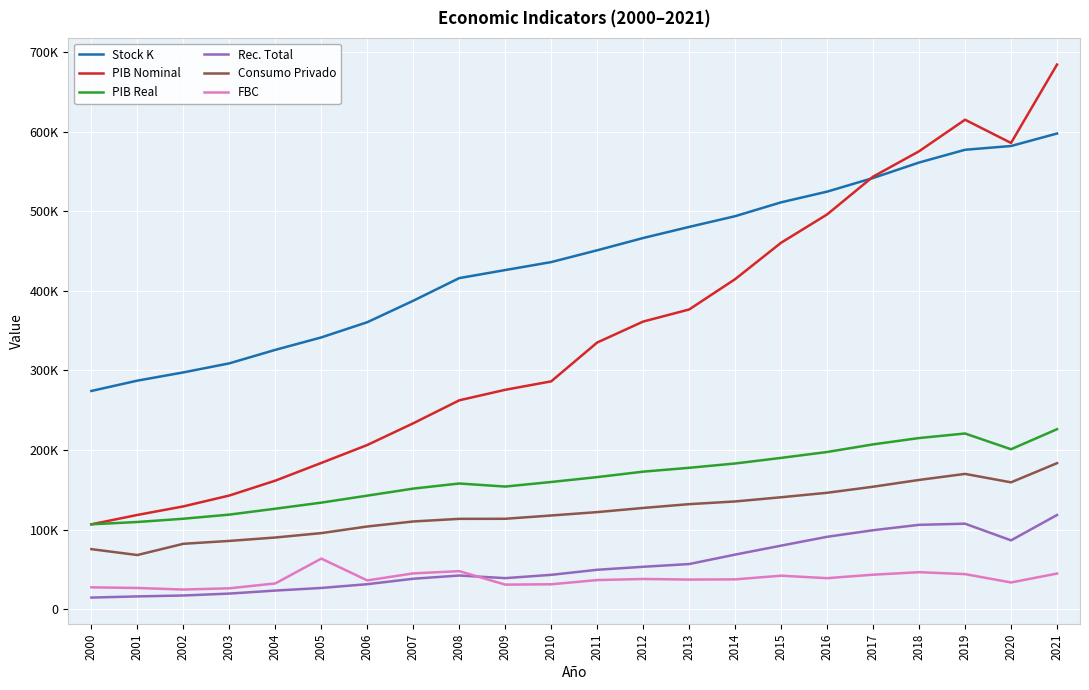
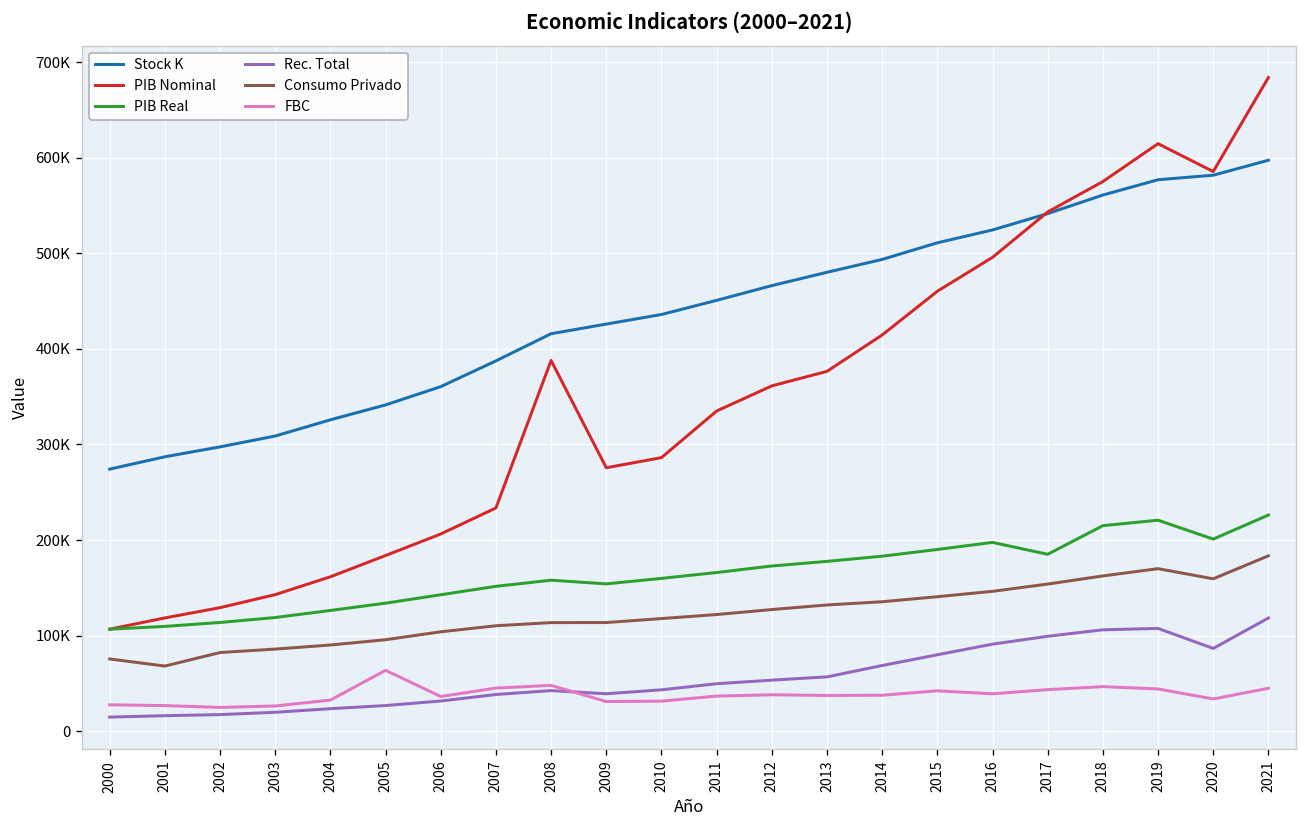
  {
    "Stock K": {
      "2000": 270000,
      "2001": 290000,
      "2002": 300000,
      "2003": 310000,
      "2004": 330000,
      "2005": 340000,
      "2006": 360000,
      "2007": 390000,
      "2008": 420000,
      "2009": 430000,
      "2010": 440000,
      "2011": 450000,
      "2012": 470000,
      "2013": 480000,
      "2014": 490000,
      "2015": 510000,
      "2016": 520000,
      "2018": 560000,
      "2019": 580000,
      "2020": 580000,
      "2021": 600000
    },
    "PIB Nominal": {
      "2001": 120000,
      "2002": 130000,
      "2003": 140000,
      "2004": 160000,
      "2005": 180000,
      "2006": 210000,
      "2007": 230000,
-     "2008": 260000,
+     "2008": 390000,
      "2009": 280000,
      "2010": 290000,
      "2011": 340000,
      "2012": 360000,
      "2013": 380000,
      "2014": 410000,
      "2015": 460000,
      "2016": 500000,
      "2018": 580000,
      "2019": 610000,
      "2020": 590000,
      "2021": 680000
    },
    "PIB Real": {
      "2001": 110000,
      "2002": 110000,
      "2003": 120000,
      "2004": 130000,
      "2005": 130000,
      "2006": 140000,
      "2007": 150000,
      "2008": 160000,
      "2009": 150000,
      "2010": 160000,
      "2011": 170000,
      "2012": 170000,
      "2013": 180000,
      "2014": 180000,
      "2015": 190000,
      "2016": 200000,
-     "2017": 210000,
+     "2017": 190000,
      "2018": 220000,
      "2019": 220000,
      "2020": 200000,
      "2021": 230000
    },
    "Rec. Total": {
      "2000": 10000,
      "2001": 20000,
      "2002": 20000,
      "2003": 20000,
      "2004": 20000,
      "2005": 30000,
      "2006": 30000,
      "2007": 40000,
      "2008": 40000,
      "2009": 40000,
      "2010": 40000,
      "2011": 50000,
      "2012": 50000,
      "2013": 60000,
      "2014": 70000,
      "2015": 80000,
      "2016": 90000,
      "2017": 100000,
      "2018": 110000,
      "2019": 110000,
      "2020": 90000,
      "2021": 120000
    },
    "Consumo Privado": {
      "2000": 80000,
      "2001": 70000,
      "2002": 80000,
      "2003": 90000,
      "2004": 90000,
      "2005": 100000,
      "2006": 100000,
      "2007": 110000,
      "2008": 110000,
      "2009": 110000,
      "2010": 120000,
      "2011": 120000,
      "2012": 130000,
      "2013": 130000,
      "2014": 140000,
      "2015": 140000,
      "2016": 150000,
      "2017": 150000,
      "2018": 160000,
      "2019": 170000,
      "2020": 160000,
      "2021": 180000
    },
    "FBC": {
      "2000": 30000,
      "2001": 30000,
      "2002": 20000,
      "2003": 30000,
      "2004": 30000,
      "2005": 60000,
      "2006": 40000,
      "2007": 40000,
      "2008": 50000,
      "2009": 30000,
      "2010": 30000,
      "2011": 40000,
      "2012": 40000,
      "2013": 40000,
      "2014": 40000,
      "2015": 40000,
      "2016": 40000,
      "2017": 40000,
      "2018": 50000,
      "2019": 40000,
      "2020": 30000,
      "2021": 40000
    }
  }
